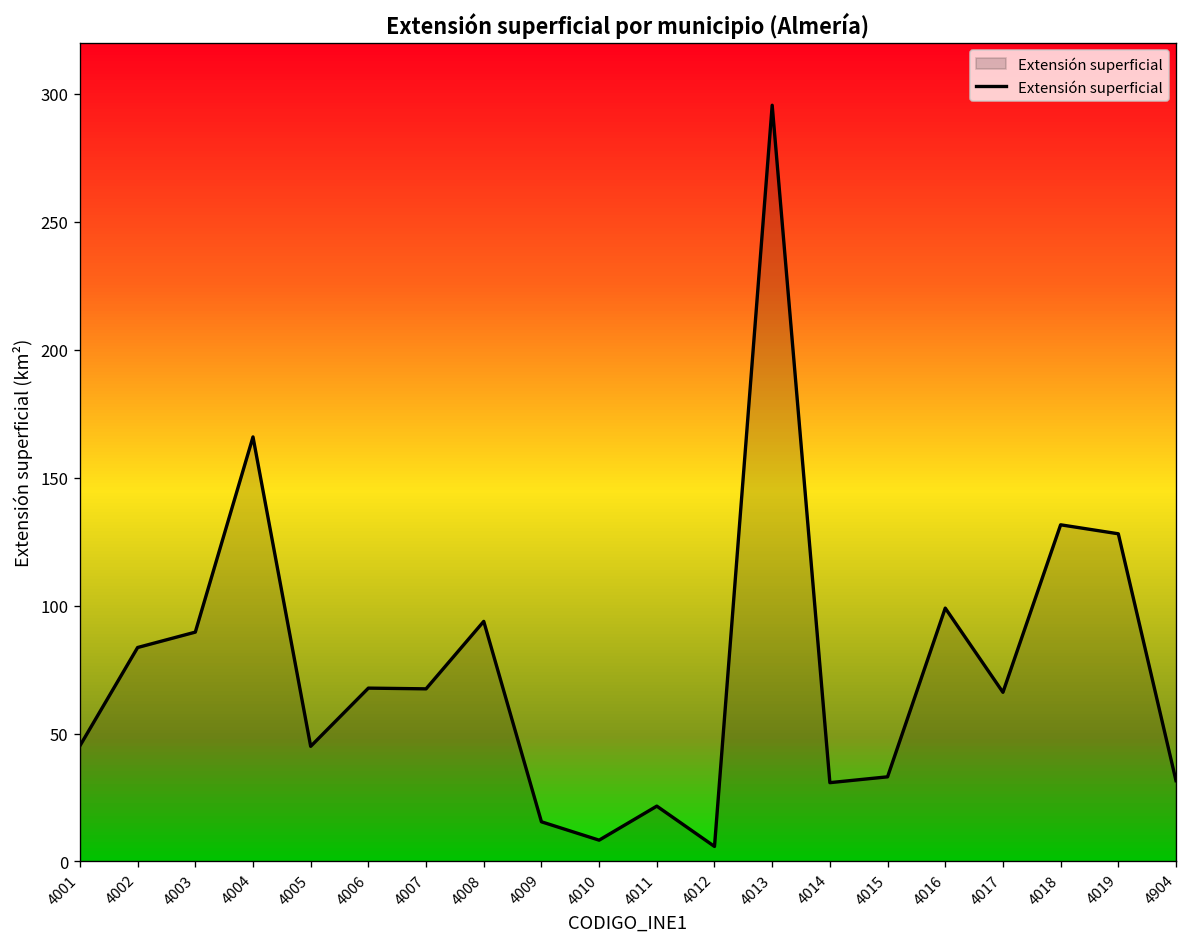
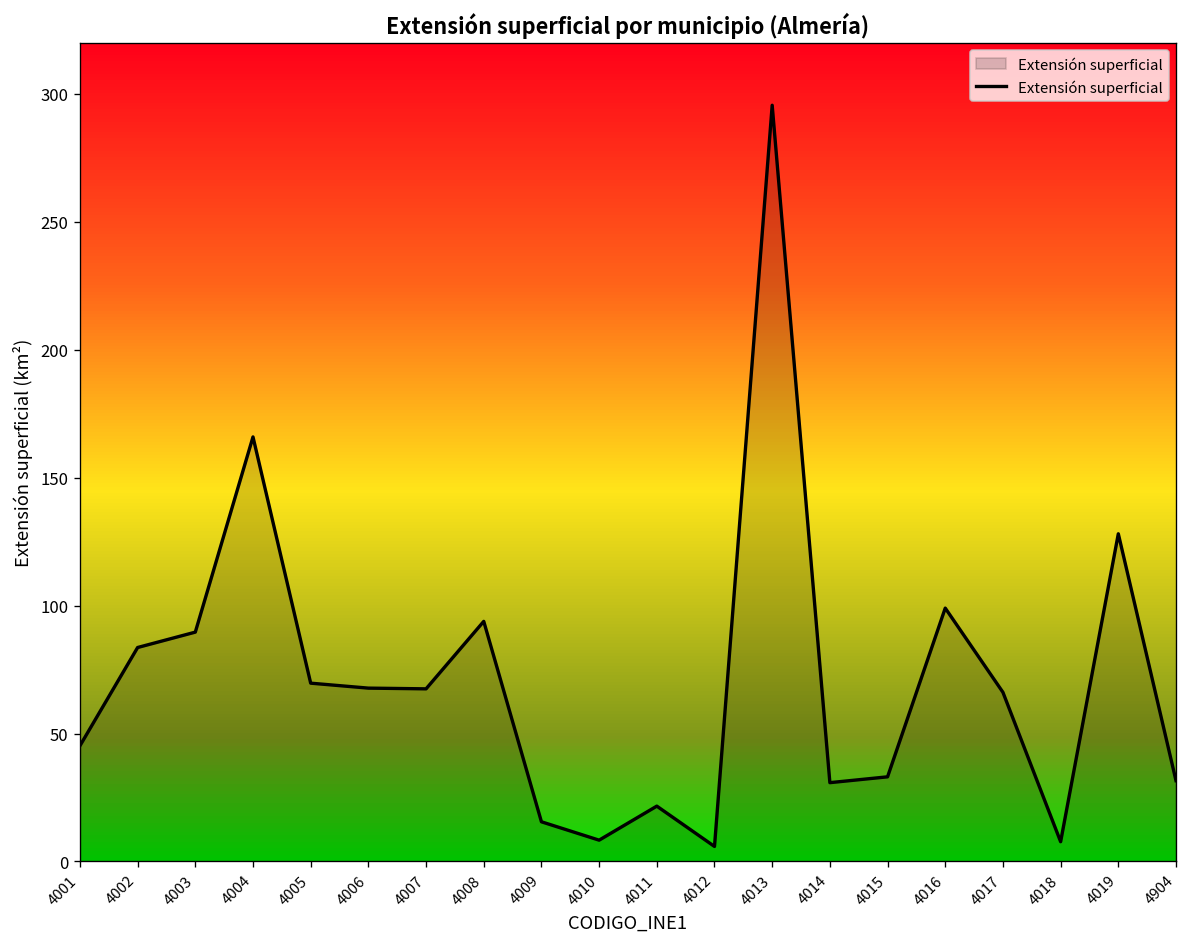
  {
    "4001": 45,
    "4002": 84,
    "4003": 90,
    "4004": 166,
-   "4005": 45,
+   "4005": 70,
    "4006": 68,
    "4007": 67,
    "4008": 94,
    "4009": 16,
    "4010": 8,
    "4011": 22,
    "4012": 6,
    "4013": 296,
    "4014": 31,
    "4015": 33,
    "4016": 99,
    "4017": 66,
-   "4018": 132,
+   "4018": 8,
    "4019": 128,
    "4904": 32
  }
